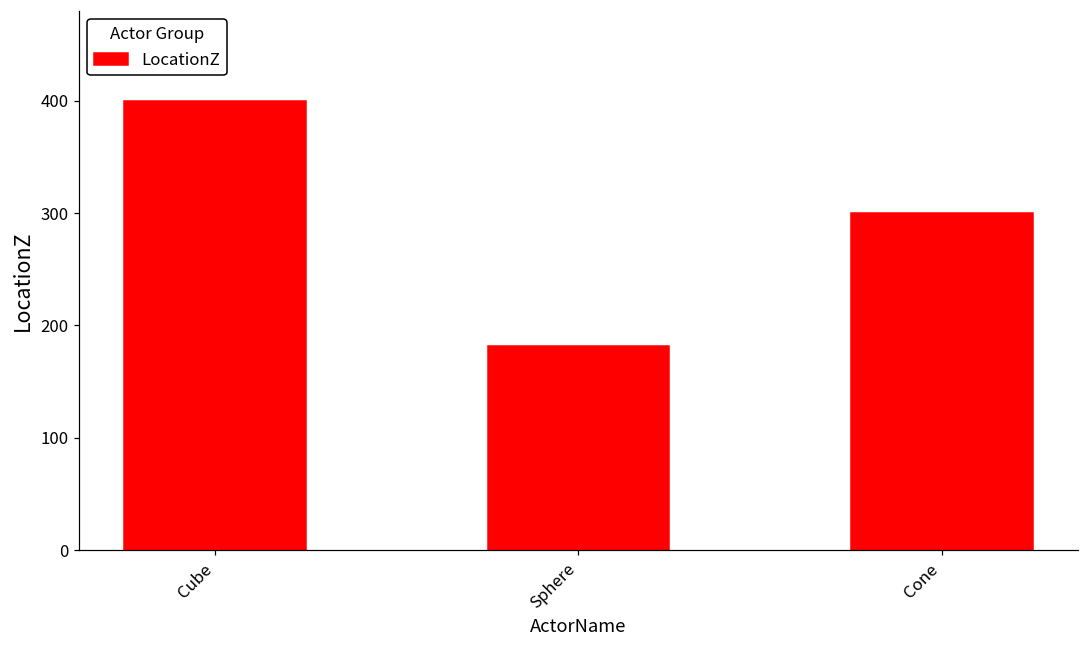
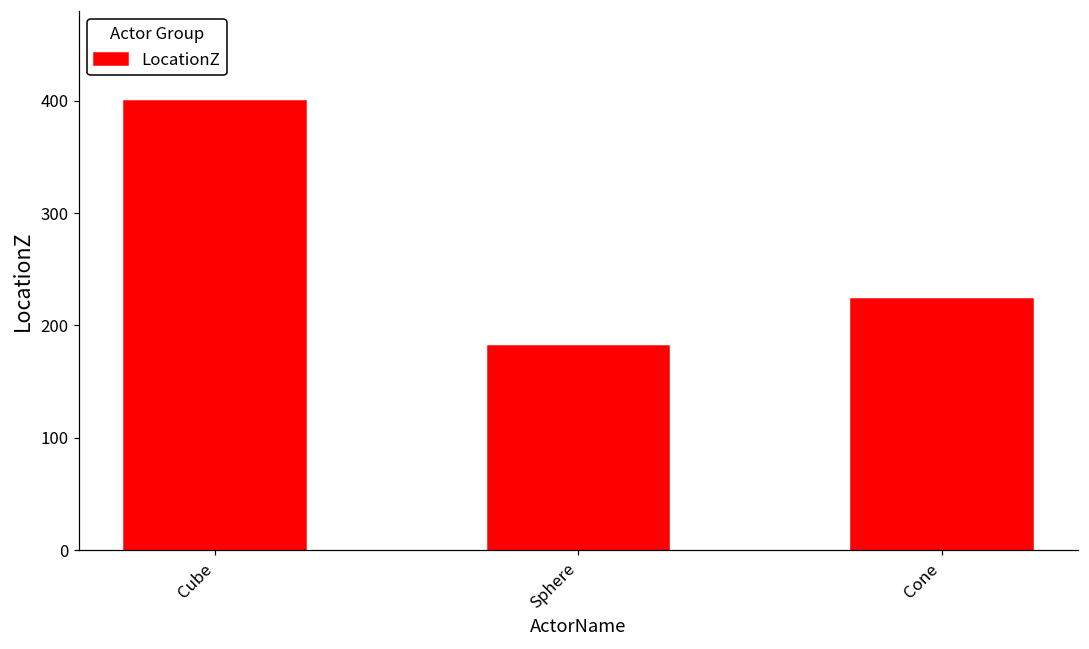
  {
    "Cube": 400,
    "Sphere": 182,
-   "Cone": 300
+   "Cone": 224
  }
